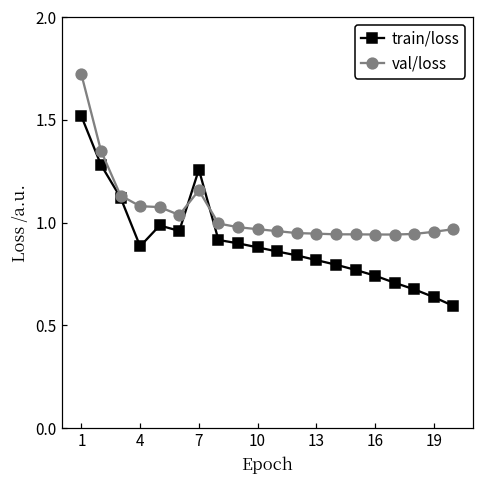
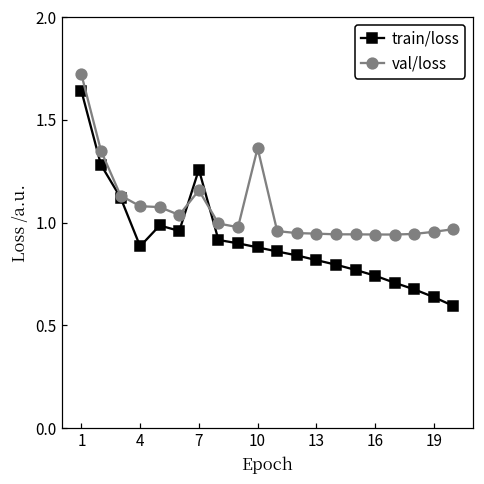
  {
    "train/loss": {
-     "1": 1.52,
+     "1": 1.64,
      "4": 0.88,
      "7": 1.26,
      "10": 0.88,
      "13": 0.82,
      "16": 0.74,
      "19": 0.64
    },
    "val/loss": {
      "1": 1.72,
      "4": 1.08,
      "7": 1.16,
-     "10": 0.97,
+     "10": 1.36,
      "13": 0.95,
      "16": 0.94,
      "19": 0.96
    }
  }
